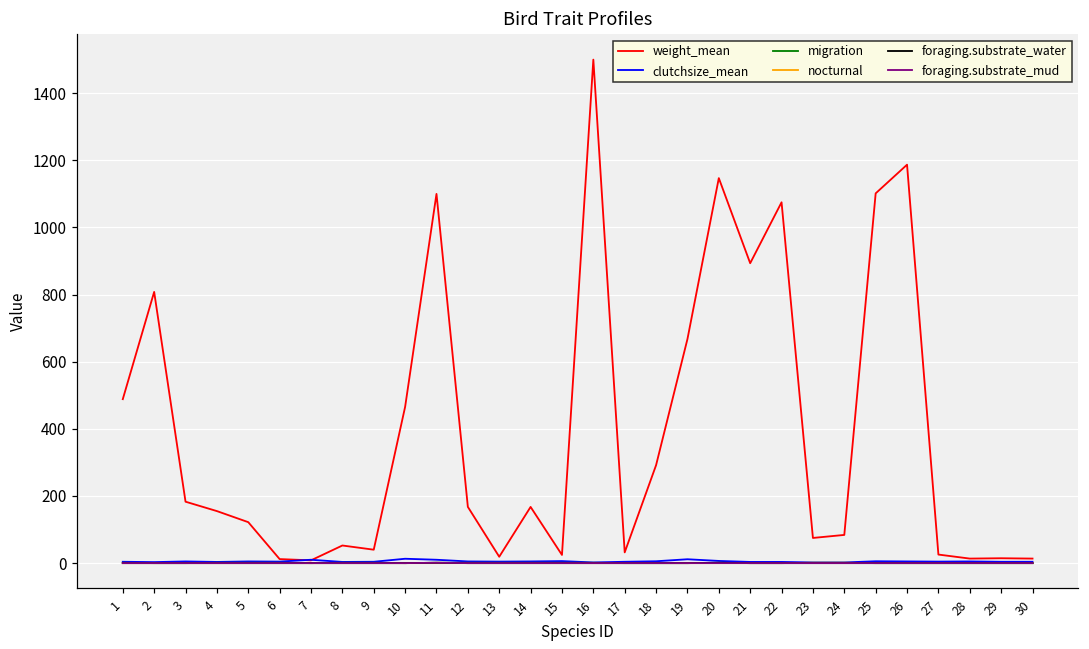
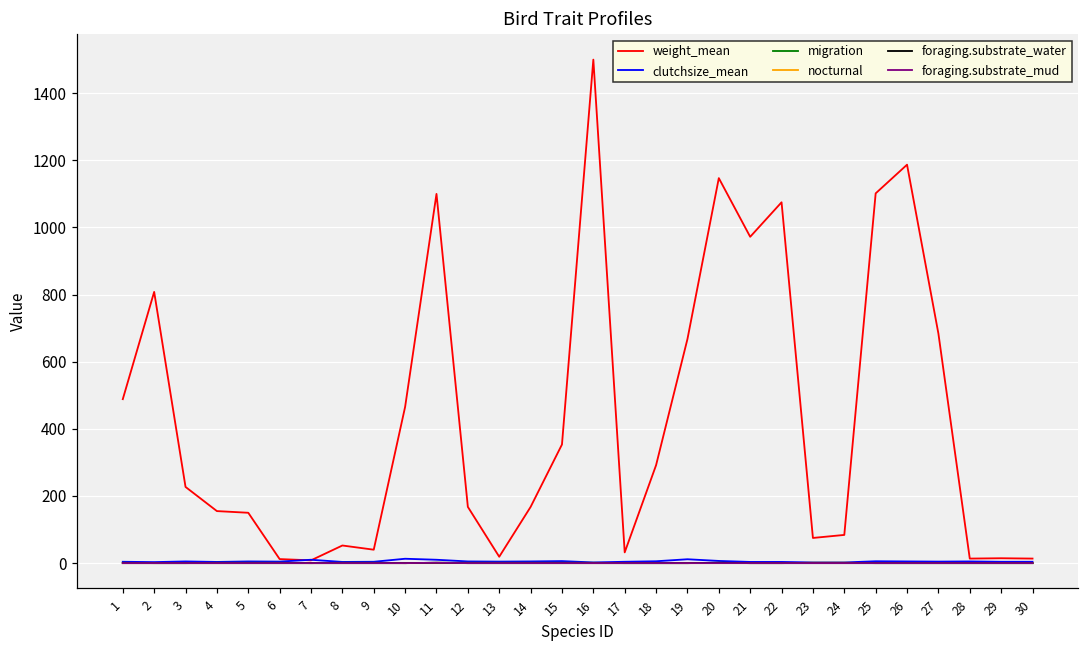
  {
    "weight_mean": {
      "1": 490,
      "2": 810,
-     "3": 180,
+     "3": 230,
      "4": 160,
-     "5": 120,
+     "5": 150,
      "8": 50,
      "9": 40,
      "10": 470,
      "11": 1100,
      "12": 170,
      "13": 20,
      "14": 170,
-     "15": 20,
+     "15": 350,
      "16": 1500,
      "17": 30,
      "18": 290,
      "19": 670,
      "20": 1150,
-     "21": 890,
+     "21": 970,
      "22": 1080,
      "23": 80,
      "24": 80,
      "25": 1100,
      "26": 1190,
-     "27": 30,
+     "27": 680,
      "28": 10,
      "29": 10,
      "30": 10
    },
    "clutchsize_mean": {
      "10": 10,
      "11": 10,
      "19": 10
    },
    "foraging.substrate_mud": {
      "10": 0,
      "11": 0,
      "19": 0
    }
  }
